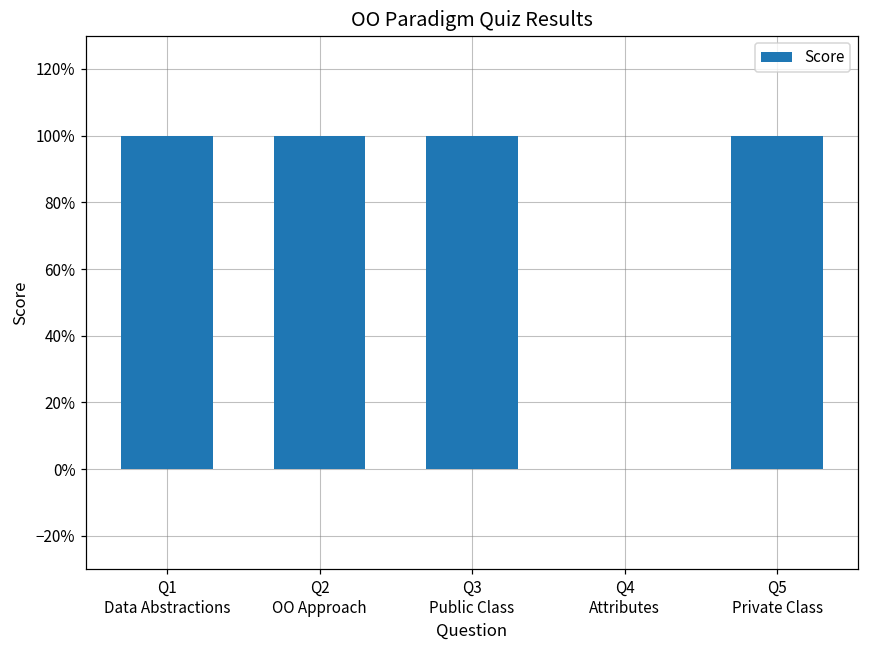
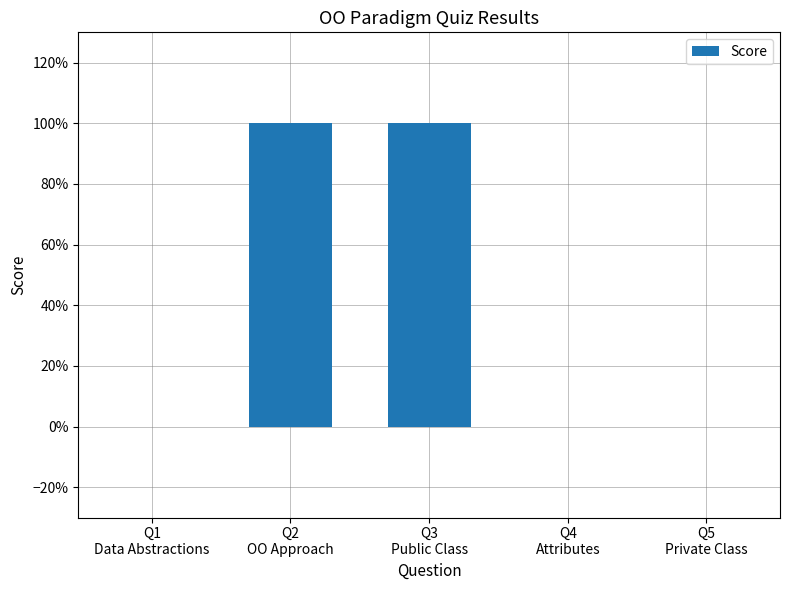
  {
-   "Q1 Data Abstractions": "100%",
+   "Q1 Data Abstractions": "0%",
    "Q2 OO Approach": "100%",
    "Q3 Public Class": "100%",
    "Q4 Attributes": "0%",
-   "Q5 Private Class": "100%"
+   "Q5 Private Class": "0%"
  }
